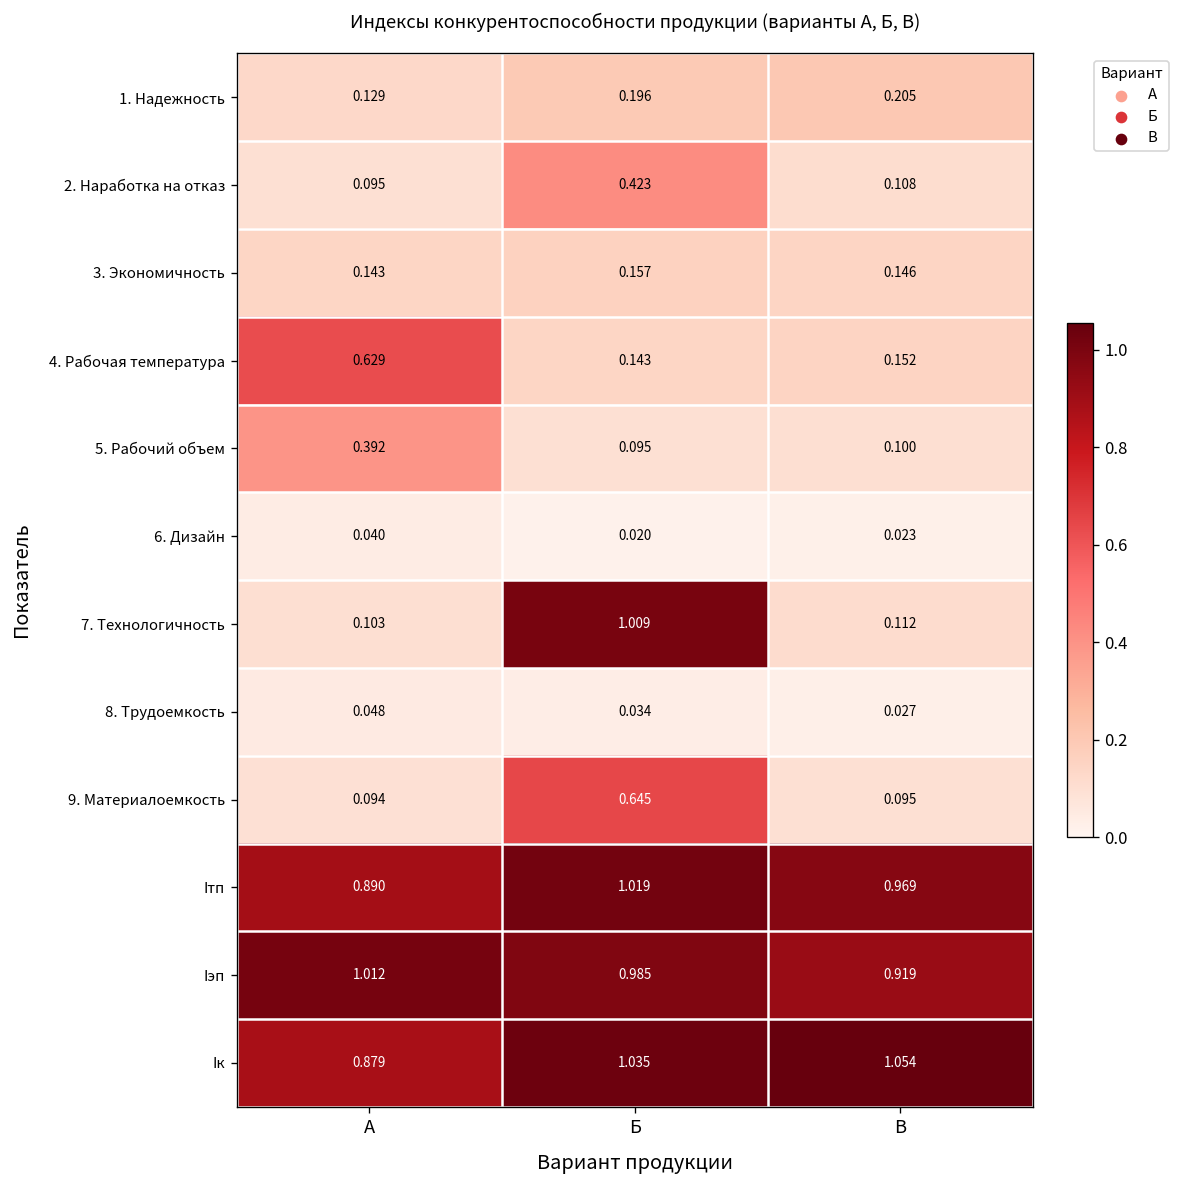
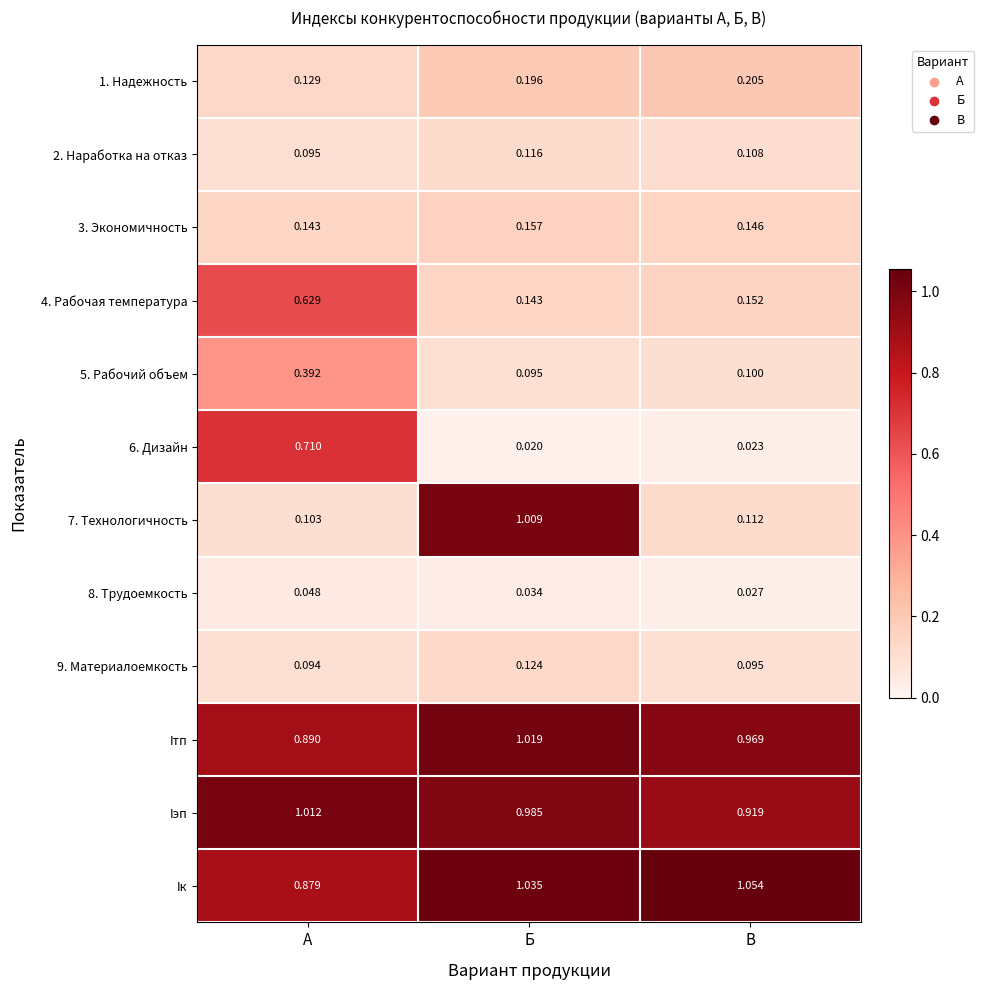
  {
    "1. Надежность": {
      "А": 0.129,
      "Б": 0.196,
      "В": 0.205
    },
    "2. Наработка на отказ": {
      "А": 0.095,
-     "Б": 0.423,
+     "Б": 0.116,
      "В": 0.108
    },
    "3. Экономичность": {
      "А": 0.143,
      "Б": 0.157,
      "В": 0.146
    },
    "4. Рабочая температура": {
      "А": 0.629,
      "Б": 0.143,
      "В": 0.152
    },
    "5. Рабочий объем": {
      "А": 0.392,
      "Б": 0.095,
      "В": 0.100
    },
    "6. Дизайн": {
-     "А": 0.040,
+     "А": 0.710,
      "Б": 0.020,
      "В": 0.023
    },
    "7. Технологичность": {
      "А": 0.103,
      "Б": 1.009,
      "В": 0.112
    },
    "8. Трудоемкость": {
      "А": 0.048,
      "Б": 0.034,
      "В": 0.027
    },
    "9. Материалоемкость": {
      "А": 0.094,
-     "Б": 0.645,
+     "Б": 0.124,
      "В": 0.095
    },
    "Iтп": {
      "А": 0.890,
      "Б": 1.019,
      "В": 0.969
    },
    "Iэп": {
      "А": 1.012,
      "Б": 0.985,
      "В": 0.919
    },
    "Iк": {
      "А": 0.879,
      "Б": 1.035,
      "В": 1.054
    }
  }
